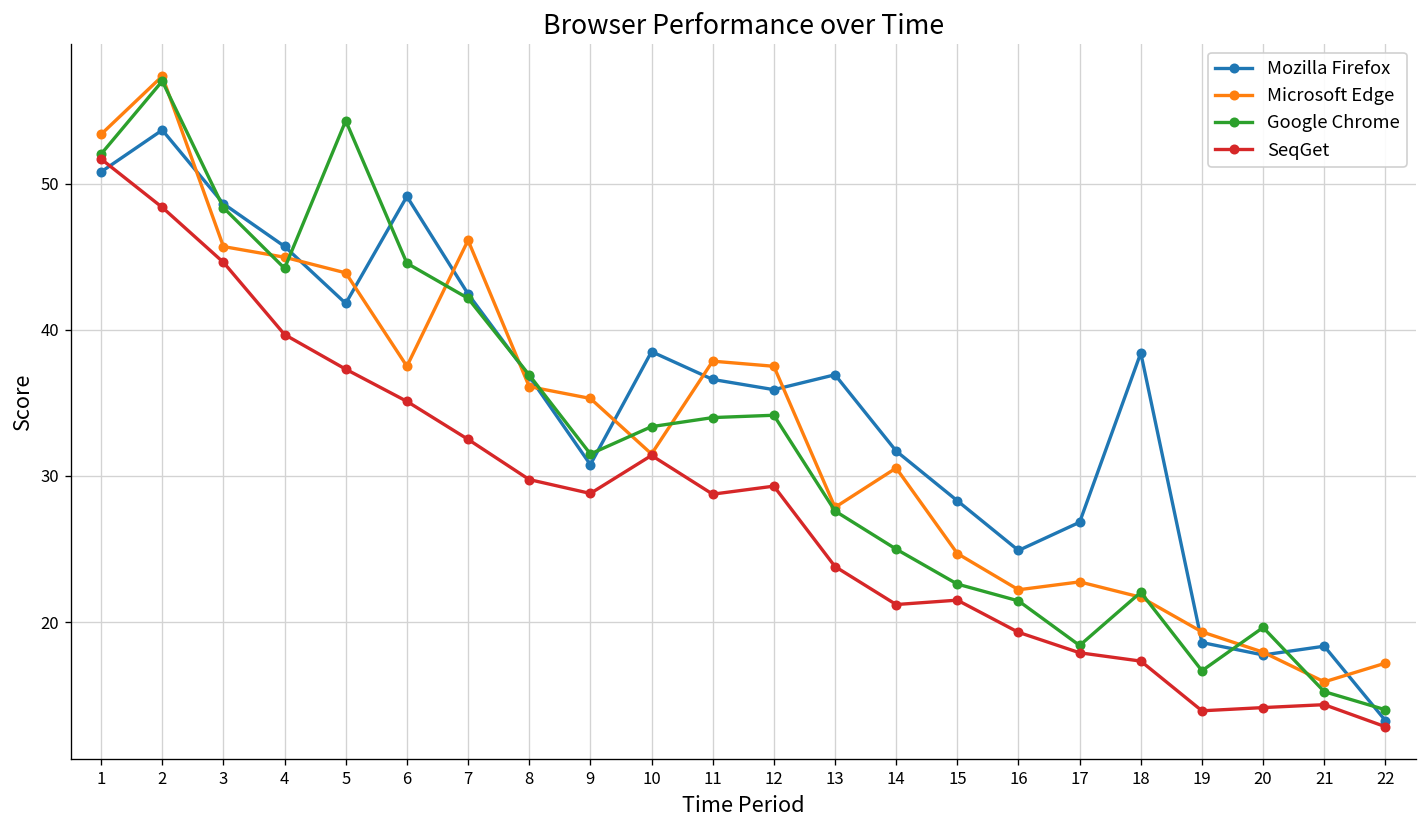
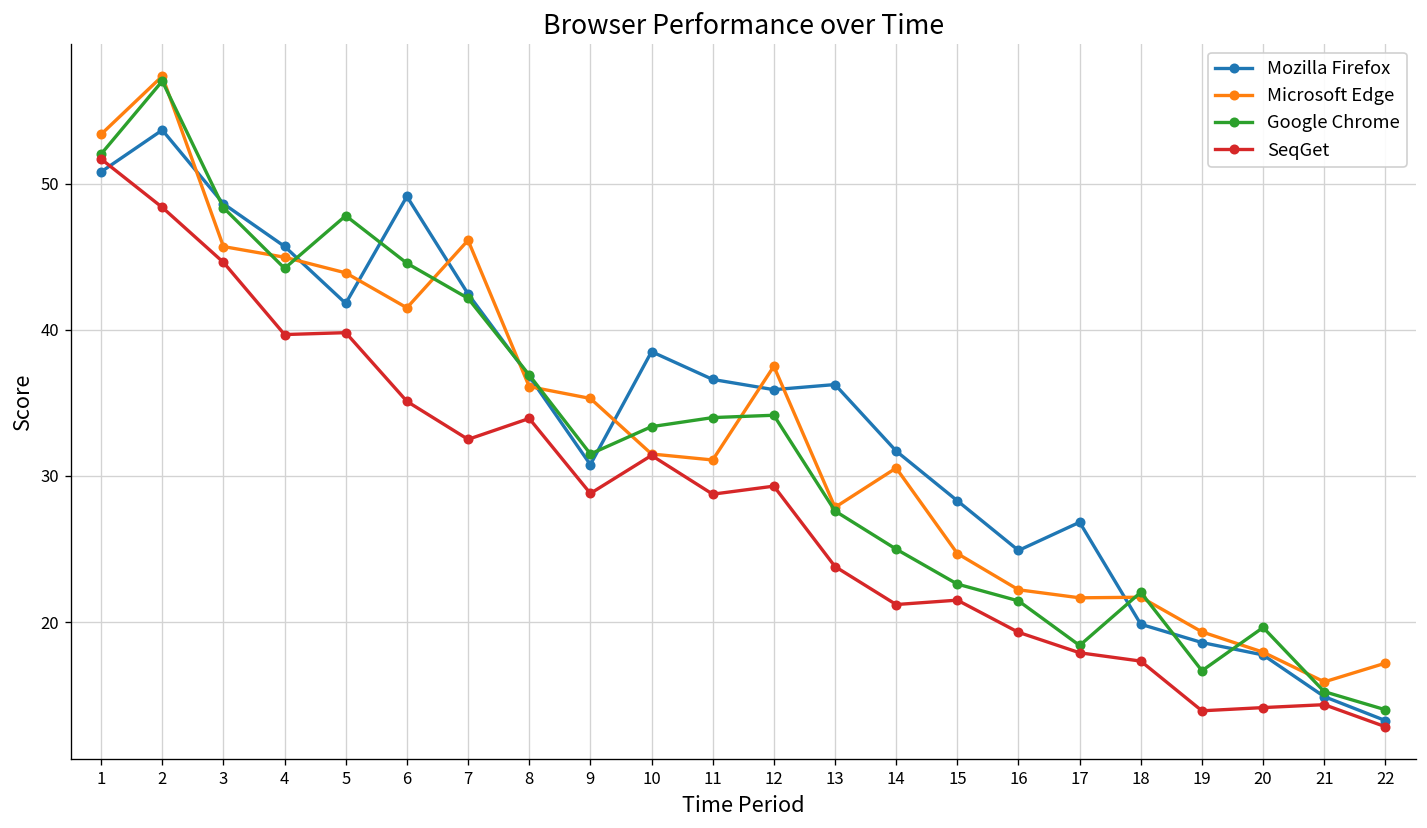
  {
    "Mozilla Firefox": {
      "1": 50.8,
      "2": 53.7,
      "3": 48.6,
      "4": 45.7,
      "5": 41.8,
      "6": 49.1,
      "7": 42.5,
      "9": 30.8,
      "10": 38.5,
      "11": 36.6,
      "12": 35.9,
-     "13": 36.9,
+     "13": 36.3,
      "14": 31.7,
      "15": 28.3,
      "16": 24.9,
      "17": 26.8,
-     "18": 38.4,
+     "18": 19.9,
      "19": 18.6,
-     "21": 18.4,
+     "21": 14.9,
      "22": 13.3
    },
    "Microsoft Edge": {
      "1": 53.4,
      "2": 57.4,
      "3": 45.7,
      "4": 45.0,
      "5": 43.9,
-     "6": 37.5,
+     "6": 41.5,
      "7": 46.1,
      "8": 36.1,
      "9": 35.3,
-     "11": 37.9,
+     "11": 31.1,
      "12": 37.5,
      "13": 27.9,
      "14": 30.5,
      "15": 24.7,
      "16": 22.2,
-     "17": 22.8,
+     "17": 21.7,
      "18": 21.7,
      "19": 19.3,
      "21": 15.9,
      "22": 17.2
    },
    "Google Chrome": {
      "1": 52.0,
      "2": 57.0,
      "3": 48.4,
      "4": 44.2,
-     "5": 54.3,
+     "5": 47.8,
      "6": 44.6,
      "7": 42.2,
      "9": 31.5,
      "10": 33.4,
      "11": 34.0,
      "12": 34.2,
      "13": 27.6,
      "14": 25.0,
      "15": 22.6,
      "16": 21.5,
      "17": 18.4,
      "18": 22.0,
      "19": 16.7,
      "20": 19.6,
      "21": 15.2,
      "22": 14.0
    },
    "SeqGet": {
      "1": 51.7,
      "2": 48.4,
      "3": 44.6,
      "4": 39.7,
-     "5": 37.3,
+     "5": 39.8,
      "6": 35.1,
      "7": 32.5,
-     "8": 29.8,
+     "8": 33.9,
      "9": 28.8,
      "11": 28.8,
      "12": 29.3,
      "13": 23.8,
      "14": 21.2,
      "15": 21.5,
      "16": 19.3,
      "17": 17.9,
      "18": 17.3,
      "19": 13.9,
      "20": 14.2,
      "21": 14.4,
      "22": 12.8
    }
  }
